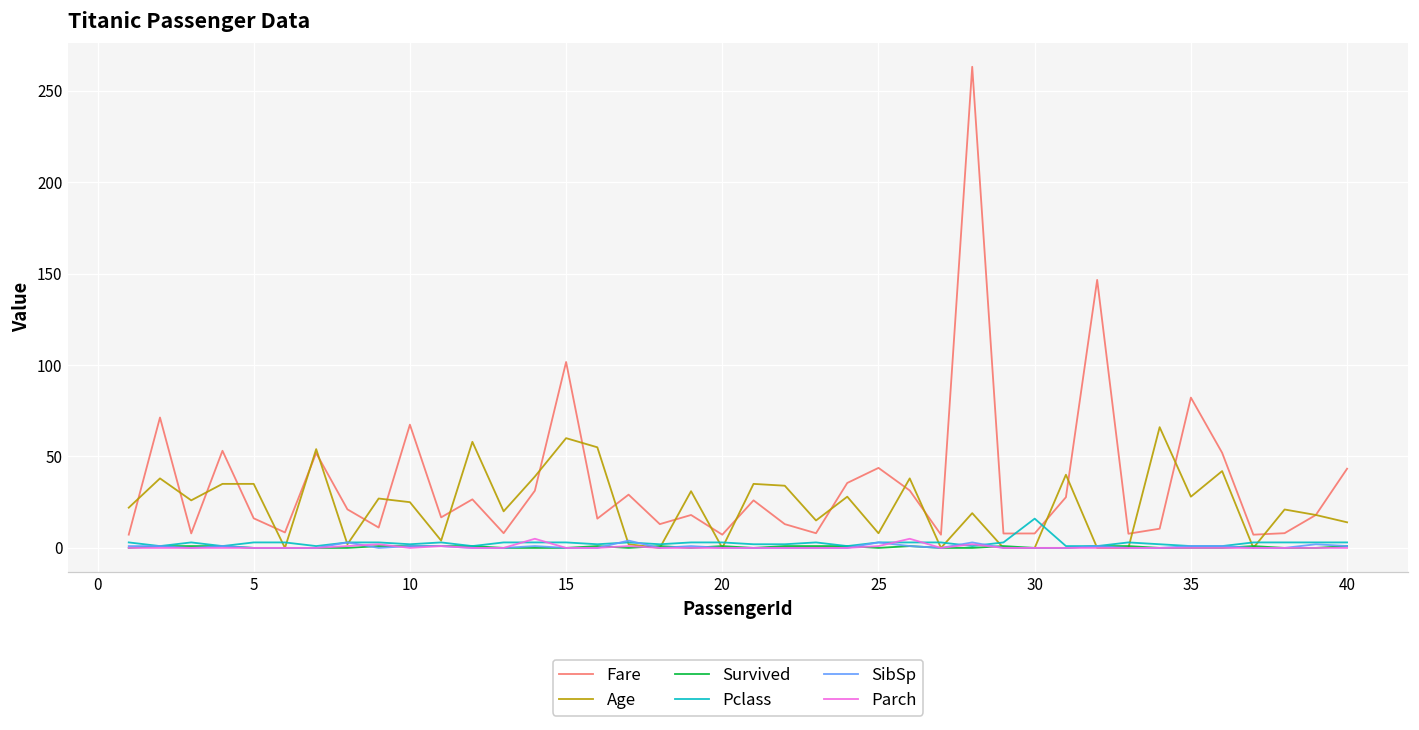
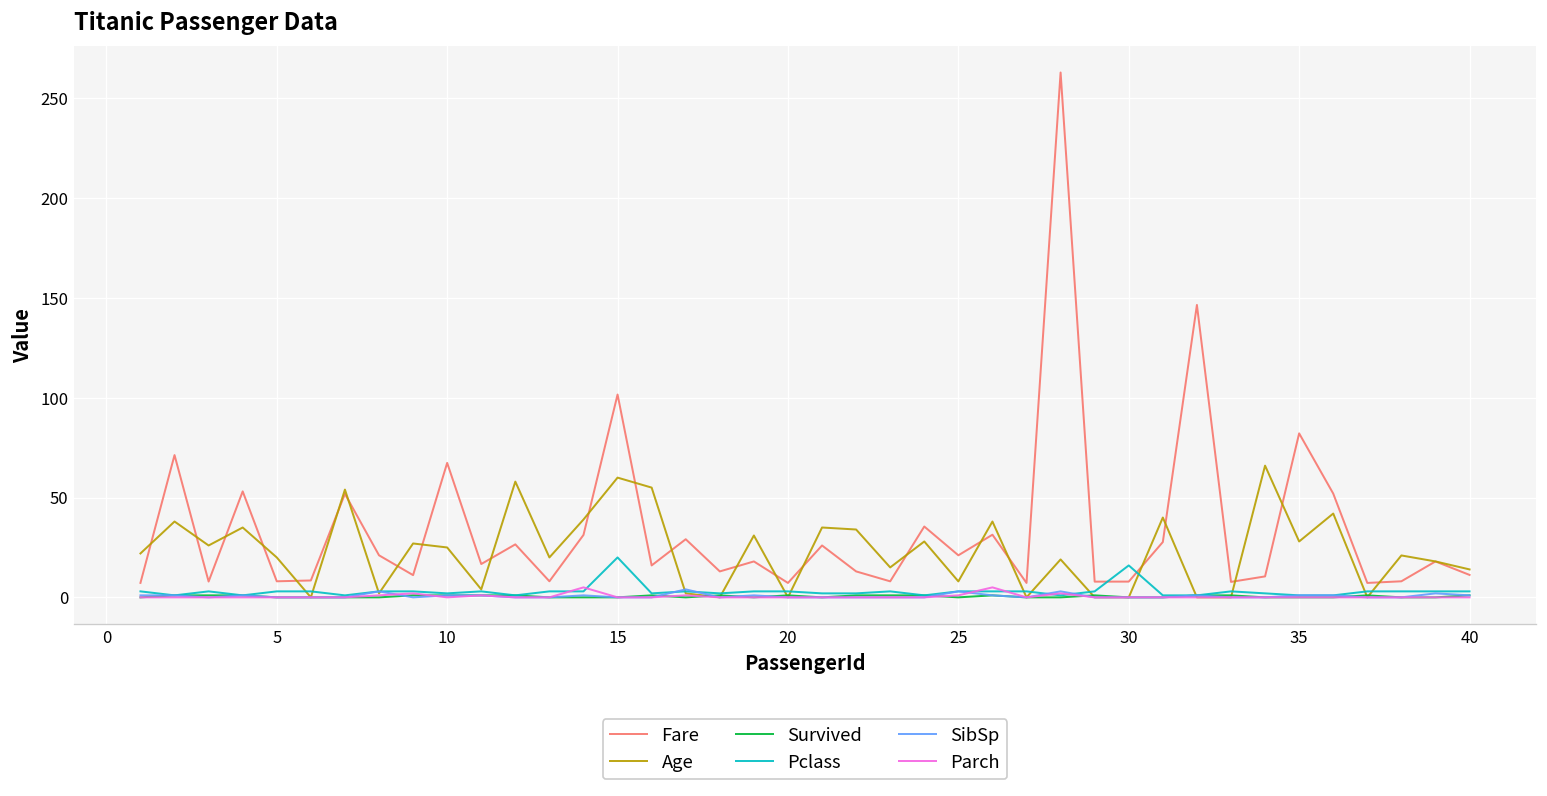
  {
    "Fare": {
-     "5": 16,
+     "5": 8,
      "10": 67,
      "15": 102,
      "20": 7,
-     "25": 44,
+     "25": 21,
      "30": 8,
      "35": 82,
-     "40": 43
+     "40": 11
    },
    "Age": {
-     "5": 35,
+     "5": 20,
      "10": 25,
      "15": 60,
      "25": 8,
      "35": 28,
      "40": 14
    },
    "Pclass": {
      "5": 3,
-     "15": 3,
+     "15": 20,
      "20": 3,
      "30": 16,
      "40": 3
    }
  }
